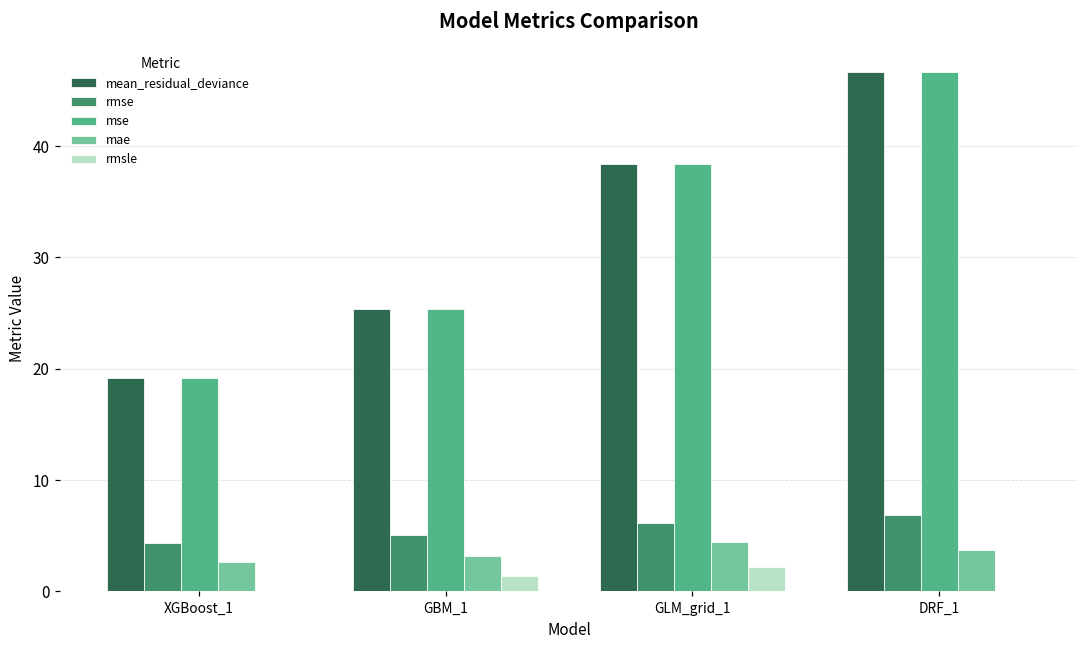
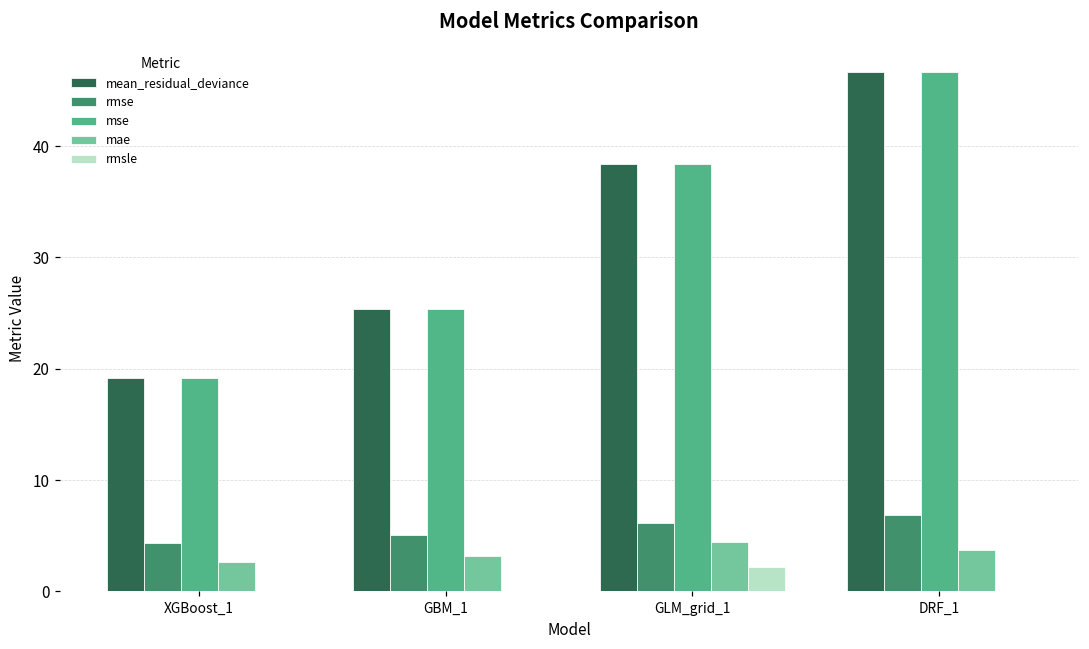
  {
    "rmsle": {
-     "GBM_1": 1.4,
+     "GBM_1": 0.0,
      "GLM_grid_1": 2.2
    }
  }
